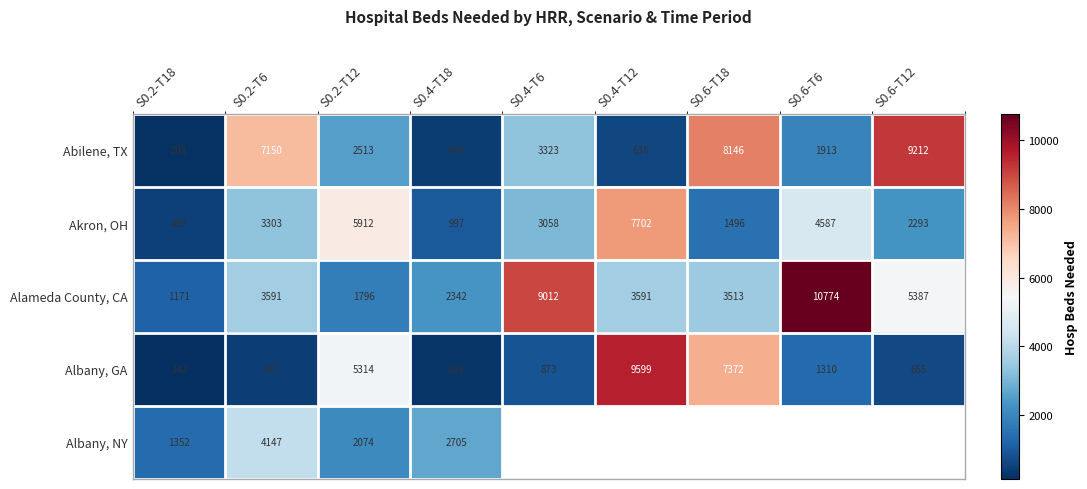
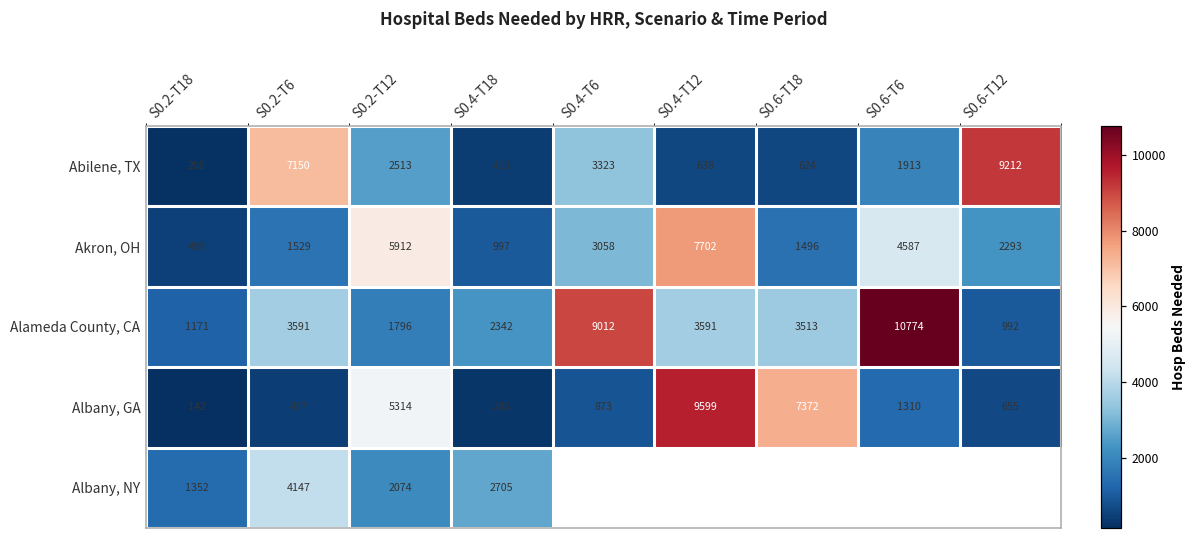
  {
    "Abilene, TX": {
      "S0.2-T18": 208,
      "S0.2-T6": 7150,
      "S0.2-T12": 2513,
      "S0.4-T18": 416,
      "S0.4-T6": 3323,
      "S0.4-T12": 638,
-     "S0.6-T18": 8146,
+     "S0.6-T18": 624,
      "S0.6-T6": 1913,
      "S0.6-T12": 9212
    },
    "Akron, OH": {
      "S0.2-T18": 499,
-     "S0.2-T6": 3303,
+     "S0.2-T6": 1529,
      "S0.2-T12": 5912,
      "S0.4-T18": 997,
      "S0.4-T6": 3058,
      "S0.4-T12": 7702,
      "S0.6-T18": 1496,
      "S0.6-T6": 4587,
      "S0.6-T12": 2293
    },
    "Alameda County, CA": {
      "S0.2-T18": 1171,
      "S0.2-T6": 3591,
      "S0.2-T12": 1796,
      "S0.4-T18": 2342,
      "S0.4-T6": 9012,
      "S0.4-T12": 3591,
      "S0.6-T18": 3513,
      "S0.6-T6": 10774,
-     "S0.6-T12": 5387
+     "S0.6-T12": 992
    },
    "Albany, GA": {
      "S0.2-T6": 437,
      "S0.2-T12": 5314,
      "S0.4-T18": 285,
      "S0.4-T6": 873,
      "S0.4-T12": 9599,
      "S0.6-T18": 7372,
      "S0.6-T6": 1310,
      "S0.6-T12": 655
    },
    "Albany, NY": {
      "S0.2-T18": 1352,
      "S0.2-T6": 4147,
      "S0.2-T12": 2074,
      "S0.4-T18": 2705
    }
  }
